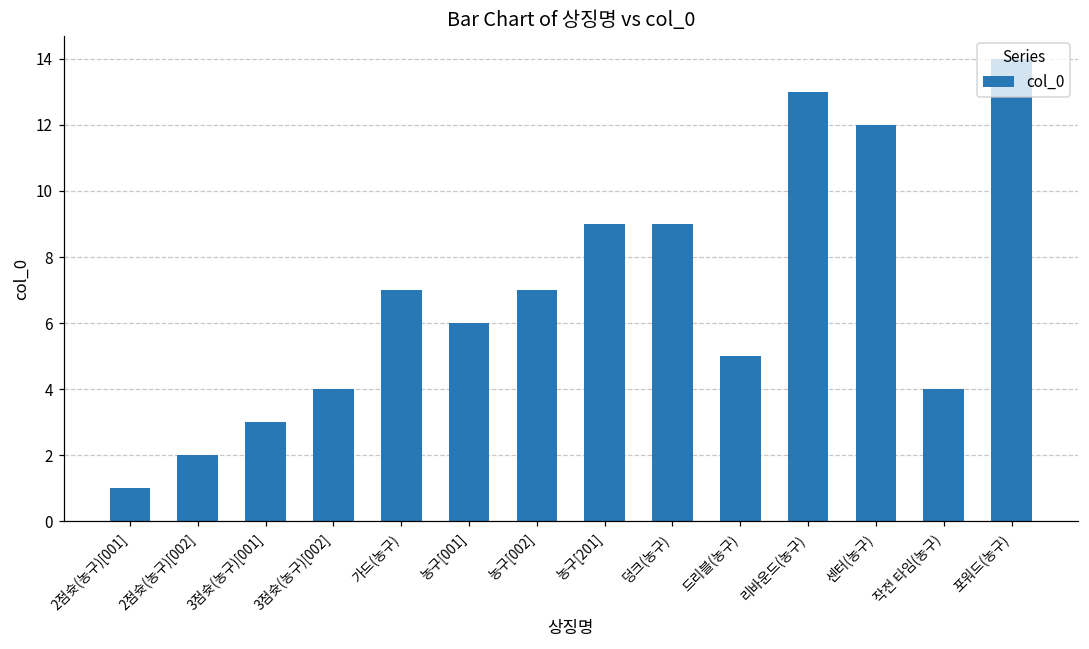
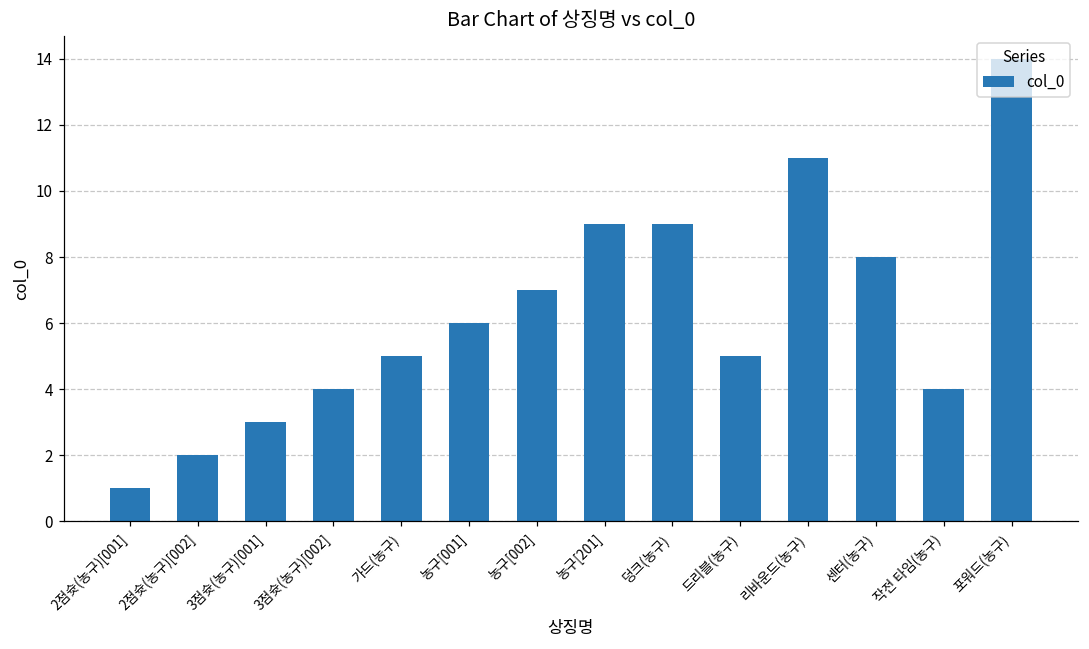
  {
    "2점슛(농구)[001]": 1,
    "2점슛(농구)[002]": 2,
    "3점슛(농구)[001]": 3,
    "3점슛(농구)[002]": 4,
-   "가드(농구)": 7,
+   "가드(농구)": 5,
    "농구[001]": 6,
    "농구[002]": 7,
    "농구[201]": 9,
    "덩크(농구)": 9,
    "드리블(농구)": 5,
-   "리바운드(농구)": 13,
-   "센터(농구)": 12,
+   "리바운드(농구)": 11,
+   "센터(농구)": 8,
    "작전 타임(농구)": 4
  }
